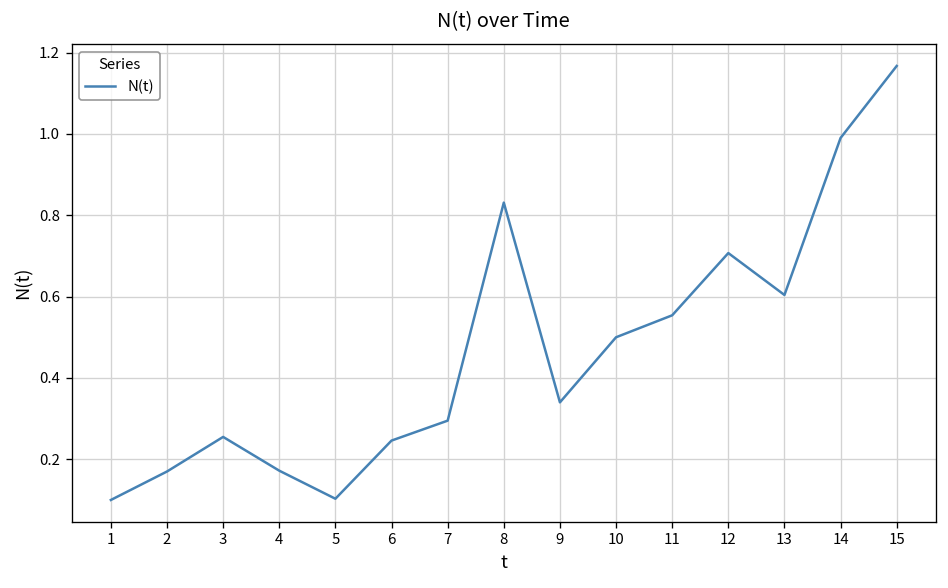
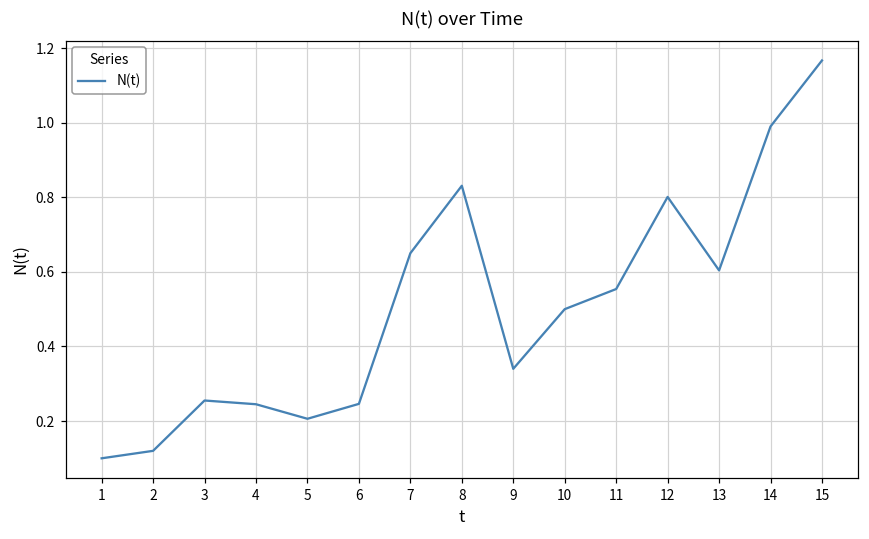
  {
    "1": 0.10,
-   "2": 0.17,
+   "2": 0.12,
    "3": 0.26,
-   "4": 0.17,
-   "5": 0.10,
+   "4": 0.25,
+   "5": 0.21,
    "6": 0.25,
-   "7": 0.30,
+   "7": 0.65,
    "8": 0.83,
    "9": 0.34,
    "10": 0.50,
    "11": 0.55,
-   "12": 0.71,
+   "12": 0.80,
    "13": 0.60,
    "14": 0.99,
    "15": 1.17
  }
